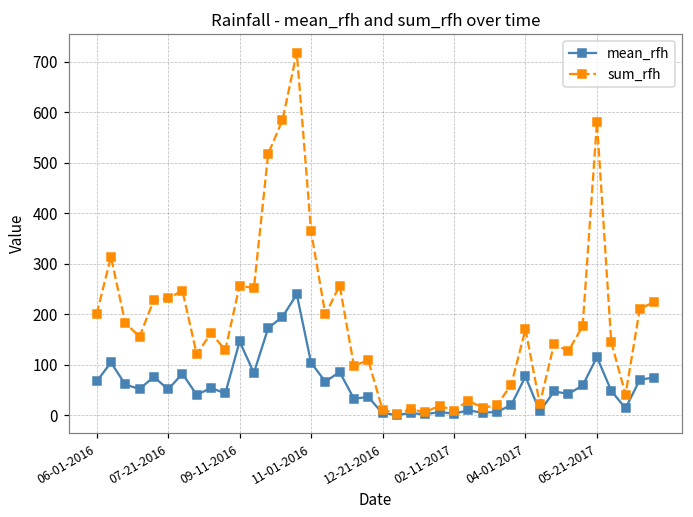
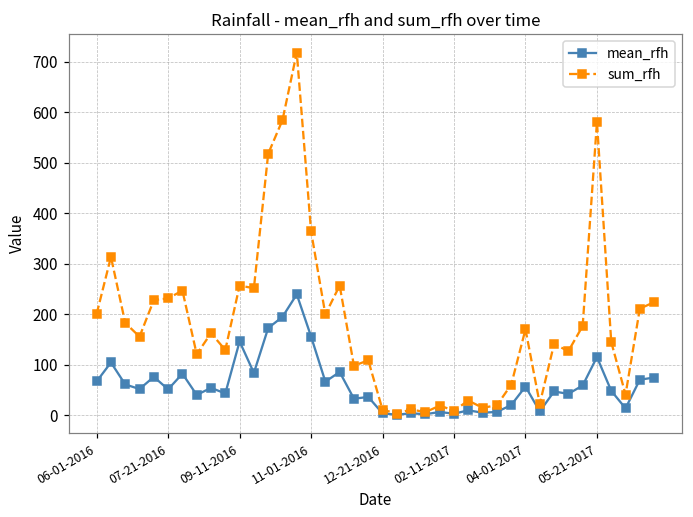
  {
    "mean_rfh": {
      "06-01-2016": 70,
      "07-21-2016": 50,
      "09-11-2016": 150,
-     "11-01-2016": 100,
+     "11-01-2016": 160,
      "12-21-2016": 0,
      "02-11-2017": 0,
-     "04-01-2017": 80,
+     "04-01-2017": 60,
      "05-21-2017": 120
    },
    "sum_rfh": {
      "06-01-2016": 200,
      "07-21-2016": 230,
      "09-11-2016": 260,
      "11-01-2016": 360,
      "12-21-2016": 10,
      "02-11-2017": 10,
      "04-01-2017": 170,
      "05-21-2017": 580
    }
  }
